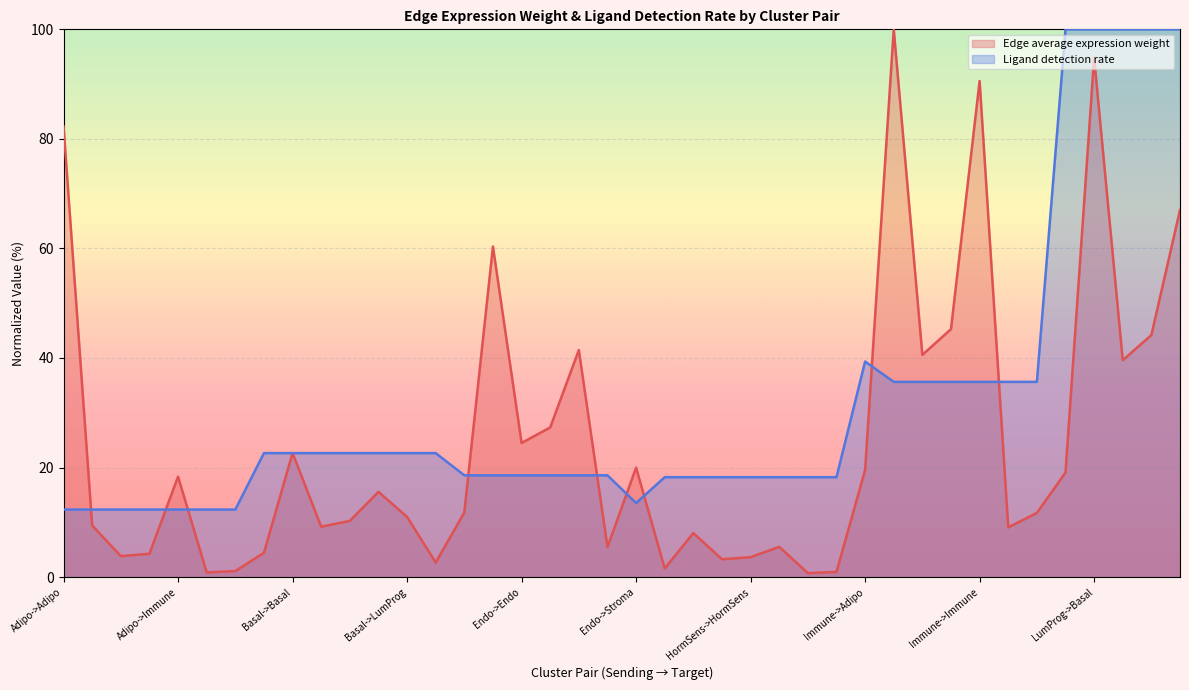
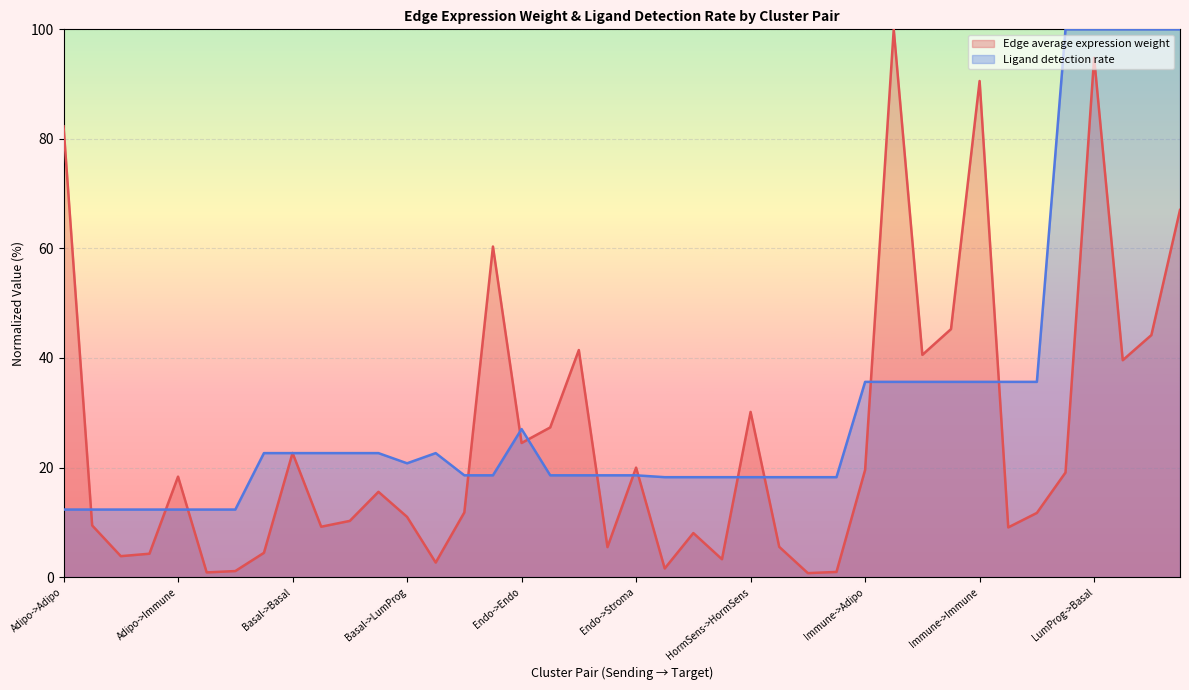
  {
    "Edge average expression weight": {
      "Adipo->Adipo": 82,
      "Adipo->Immune": 18,
      "Basal->LumProg": 11,
      "Endo->Endo": 24,
      "Endo->Stroma": 20,
-     "HormSens->HormSens": 4,
+     "HormSens->HormSens": 30,
      "Immune->Adipo": 20,
      "Immune->Immune": 91
    },
    "Ligand detection rate": {
      "Adipo->Adipo": 12,
      "Adipo->Immune": 12,
-     "Basal->LumProg": 23,
-     "Endo->Endo": 19,
-     "Endo->Stroma": 14,
+     "Basal->LumProg": 21,
+     "Endo->Endo": 27,
+     "Endo->Stroma": 19,
      "HormSens->HormSens": 18,
-     "Immune->Adipo": 39,
+     "Immune->Adipo": 36,
      "Immune->Immune": 36,
      "LumProg->Basal": 100
    }
  }
